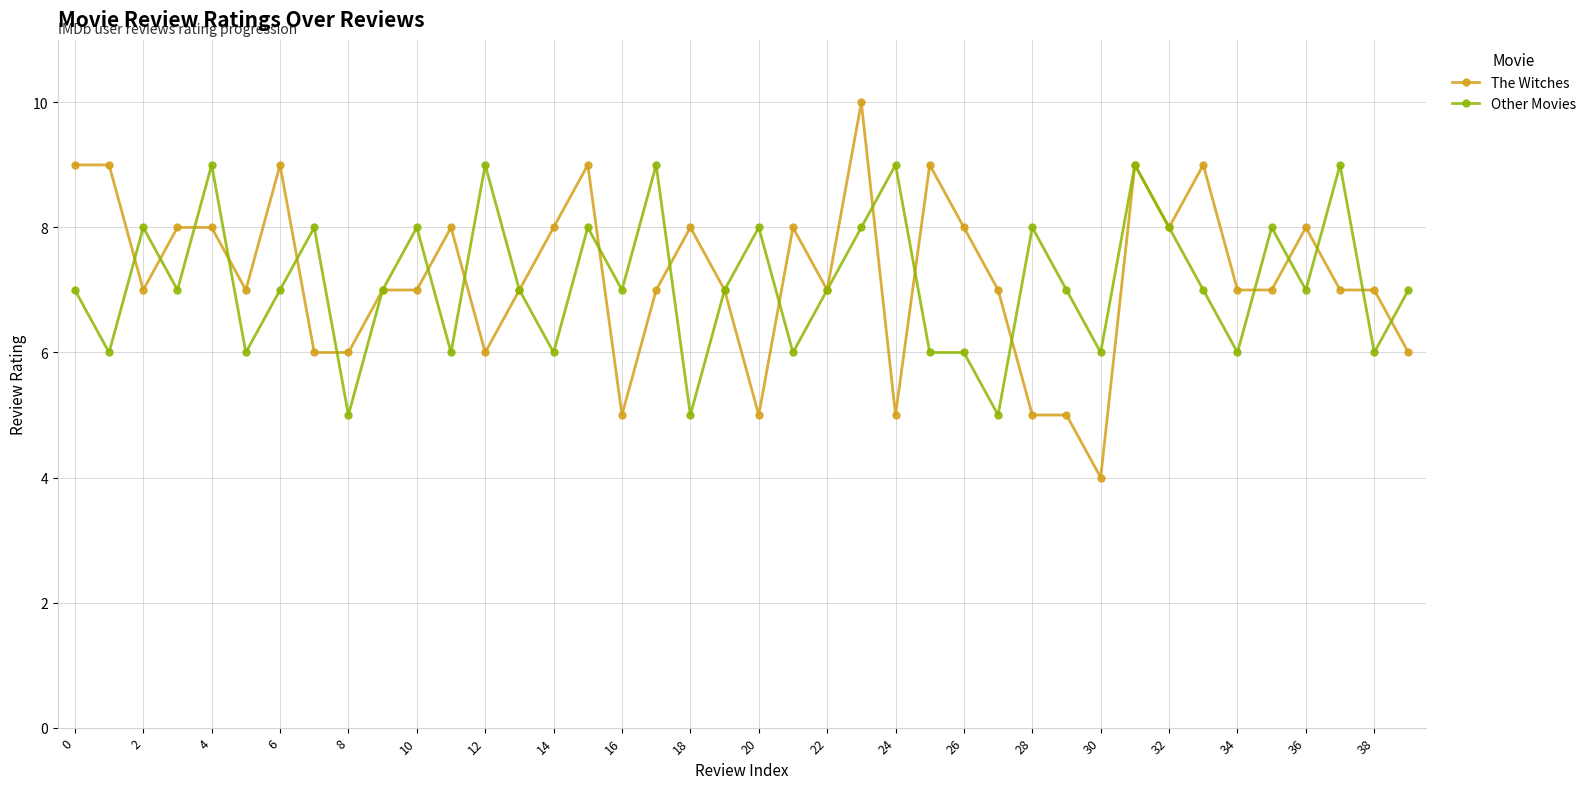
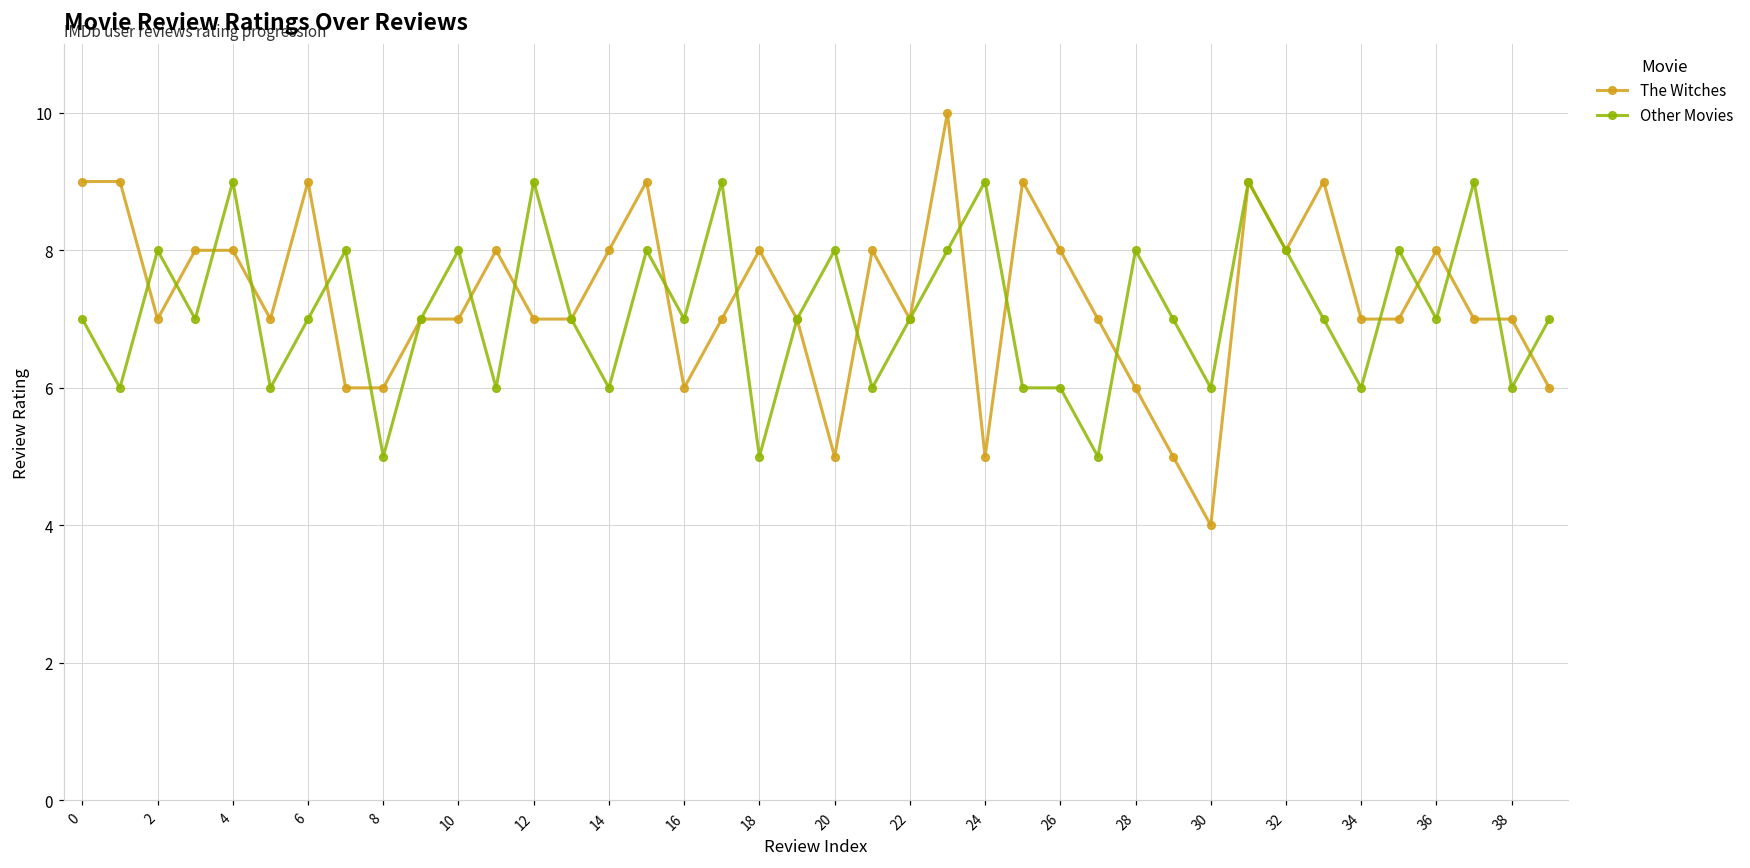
  {
    "The Witches": {
      "0": 9,
      "2": 7,
      "4": 8,
      "6": 9,
      "8": 6,
      "10": 7,
-     "12": 6,
+     "12": 7,
      "14": 8,
-     "16": 5,
+     "16": 6,
      "18": 8,
      "20": 5,
      "24": 5,
      "26": 8,
-     "28": 5,
+     "28": 6,
      "30": 4,
      "34": 7,
      "36": 8,
      "38": 7
    },
    "Other Movies": {
      "0": 7,
      "2": 8,
      "4": 9,
      "6": 7,
      "8": 5,
      "10": 8,
      "12": 9,
      "14": 6,
      "16": 7,
      "18": 5,
      "20": 8,
      "24": 9,
      "26": 6,
      "28": 8,
      "30": 6,
      "34": 6,
      "36": 7,
      "38": 6
    }
  }
